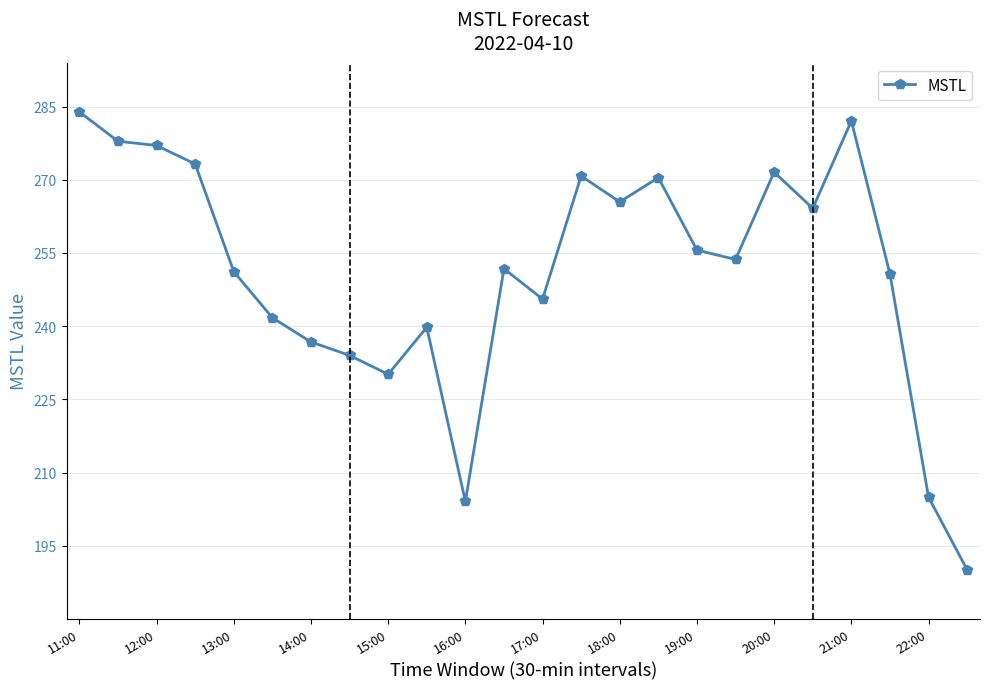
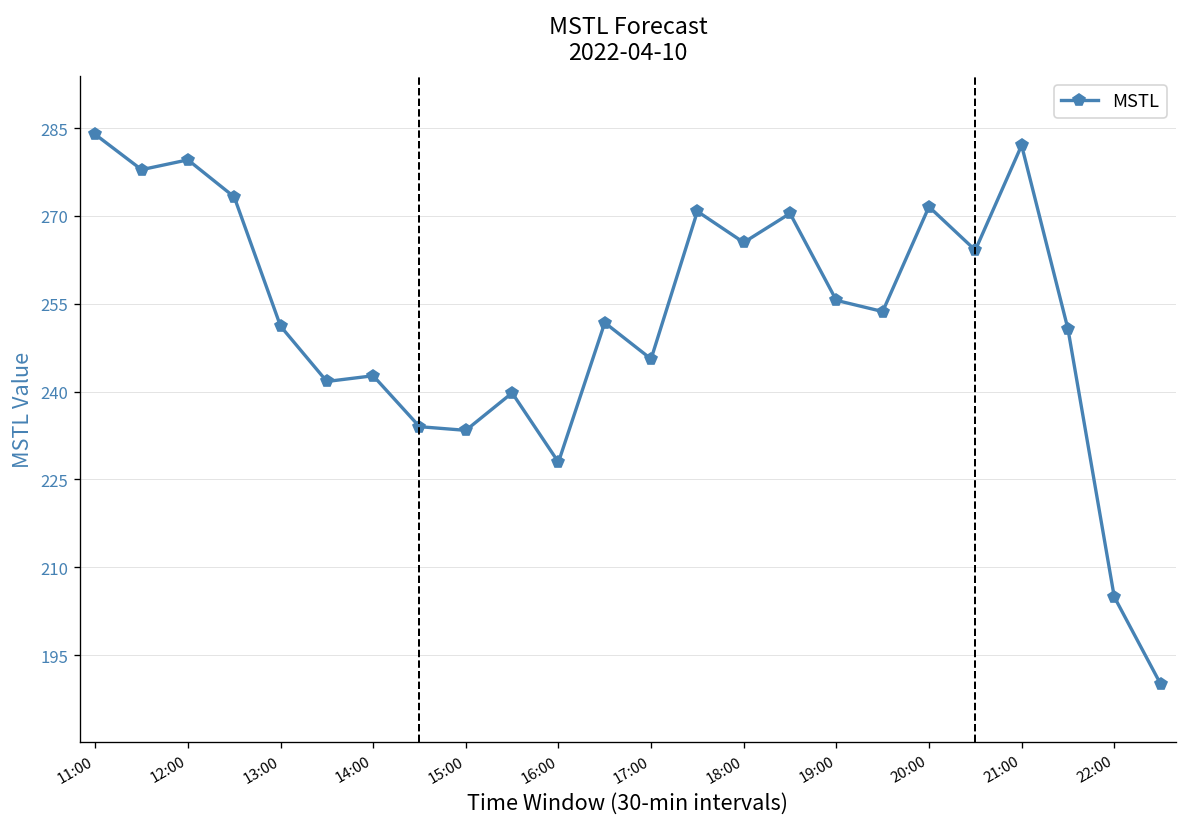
  {
    "11:00": 284,
-   "12:00": 277,
+   "12:00": 280,
    "13:00": 251,
-   "14:00": 237,
-   "15:00": 230,
-   "16:00": 204,
+   "14:00": 243,
+   "15:00": 233,
+   "16:00": 228,
    "17:00": 246,
    "18:00": 265,
    "19:00": 256,
    "20:00": 272,
    "21:00": 282,
    "22:00": 205
  }
